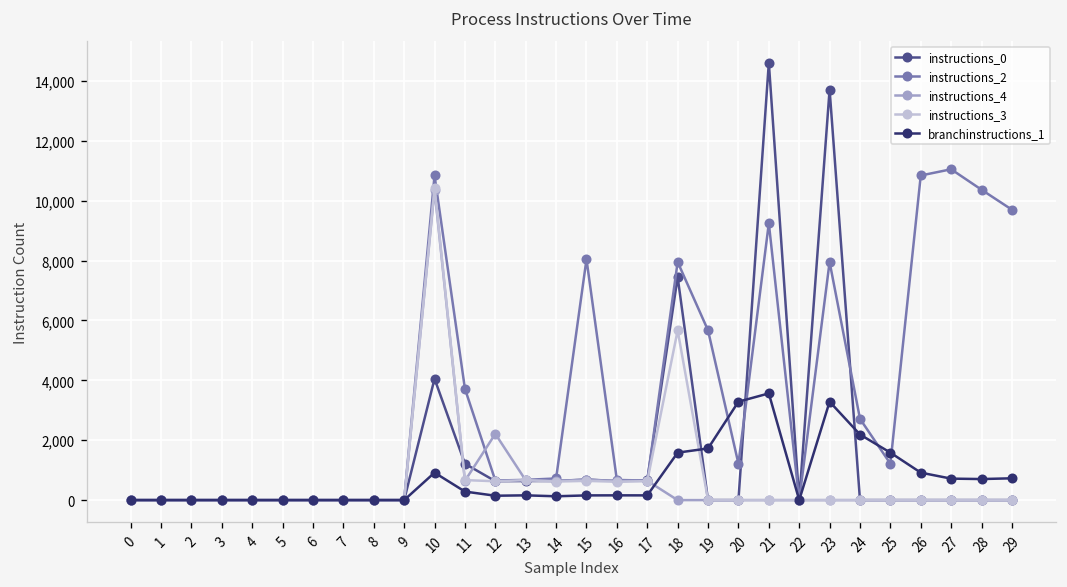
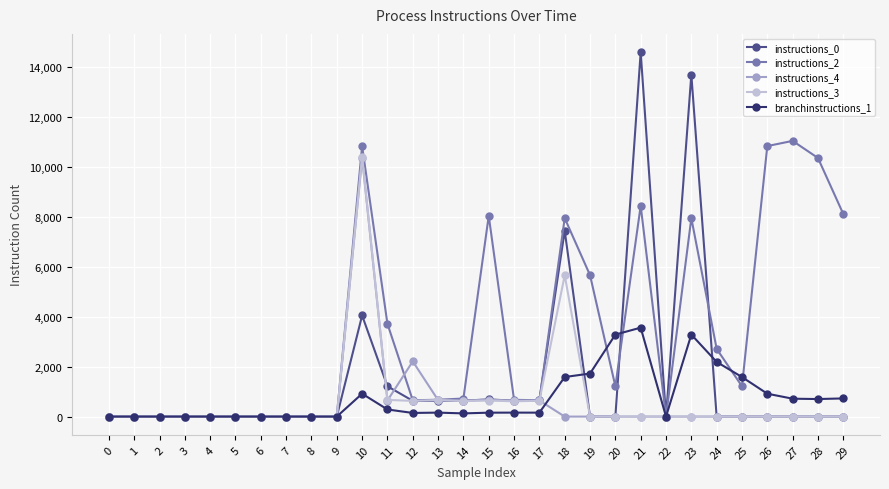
  {
    "instructions_2": {
      "10": "10,800",
      "11": "3,700",
      "15": "8,000",
      "18": "8,000",
      "19": "5,700",
      "20": "1,200",
-     "21": "9,200",
+     "21": "8,400",
      "23": "8,000",
      "24": "2,700",
      "25": "1,200",
      "26": "10,800",
      "27": "11,000",
      "28": "10,400",
-     "29": "9,700"
+     "29": "8,100"
    }
  }
